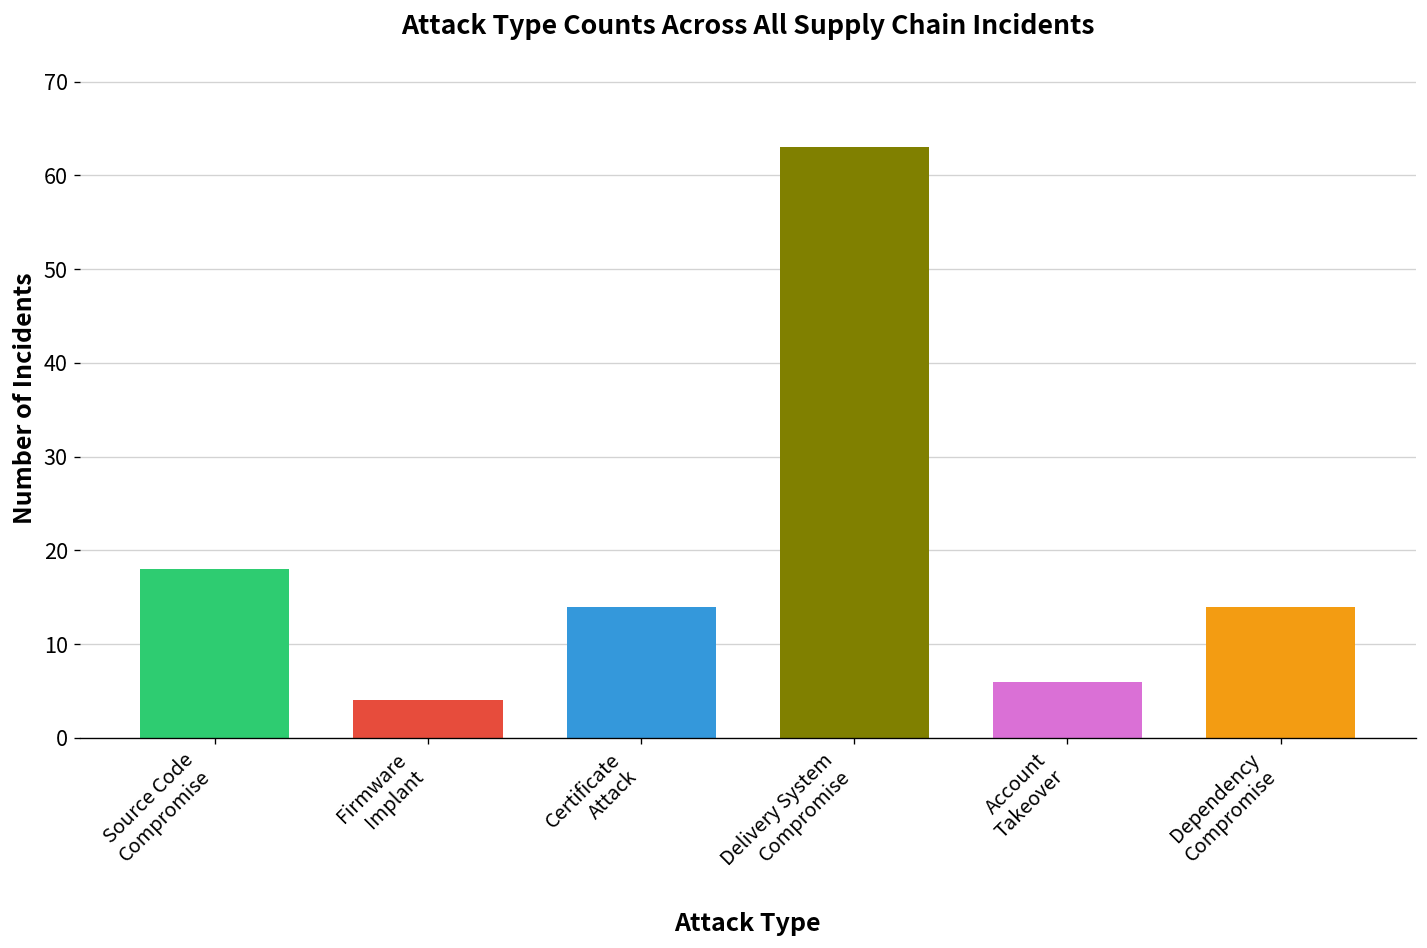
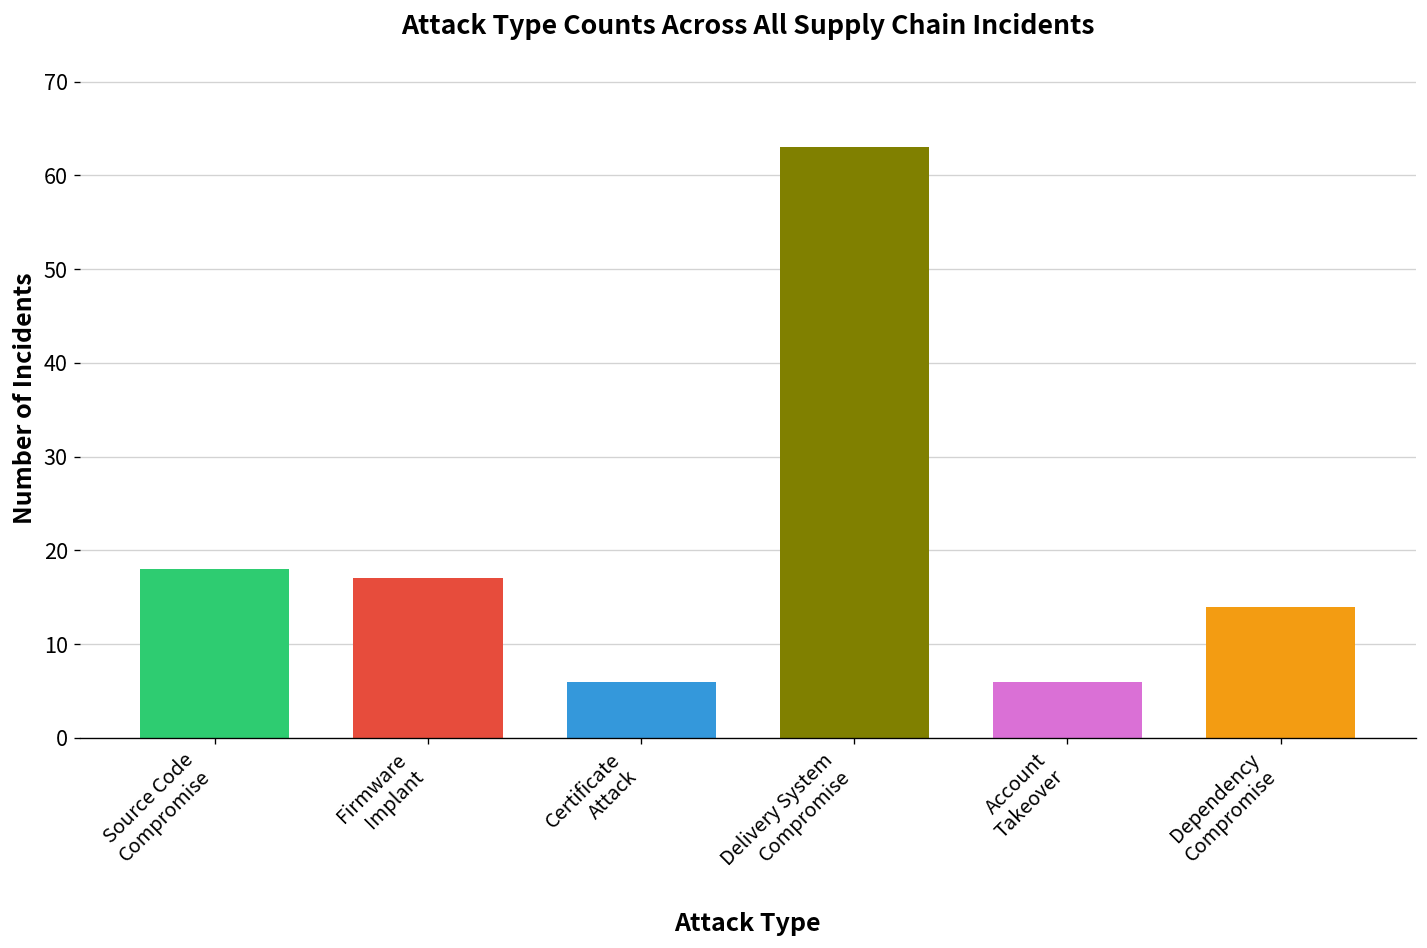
  {
    "Source Code Compromise": 18,
-   "Firmware Implant": 4,
-   "Certificate Attack": 14,
+   "Firmware Implant": 17,
+   "Certificate Attack": 6,
    "Delivery System Compromise": 63,
    "Account Takeover": 6,
    "Dependency Compromise": 14
  }
